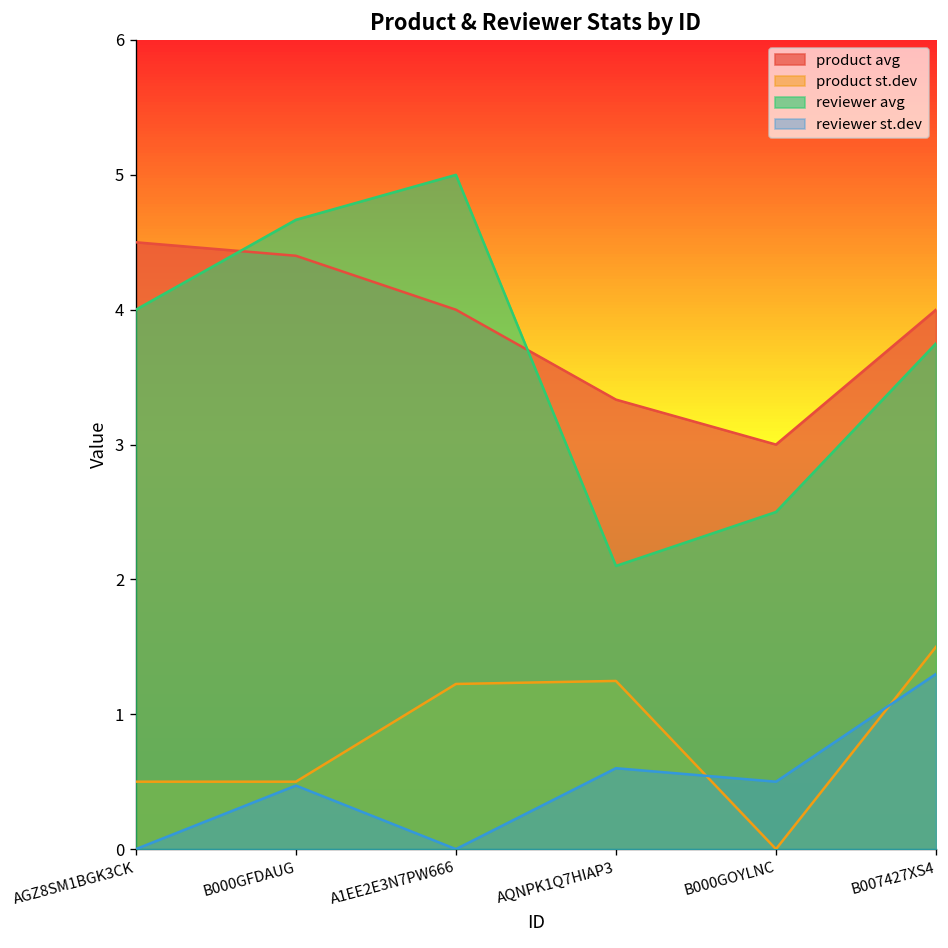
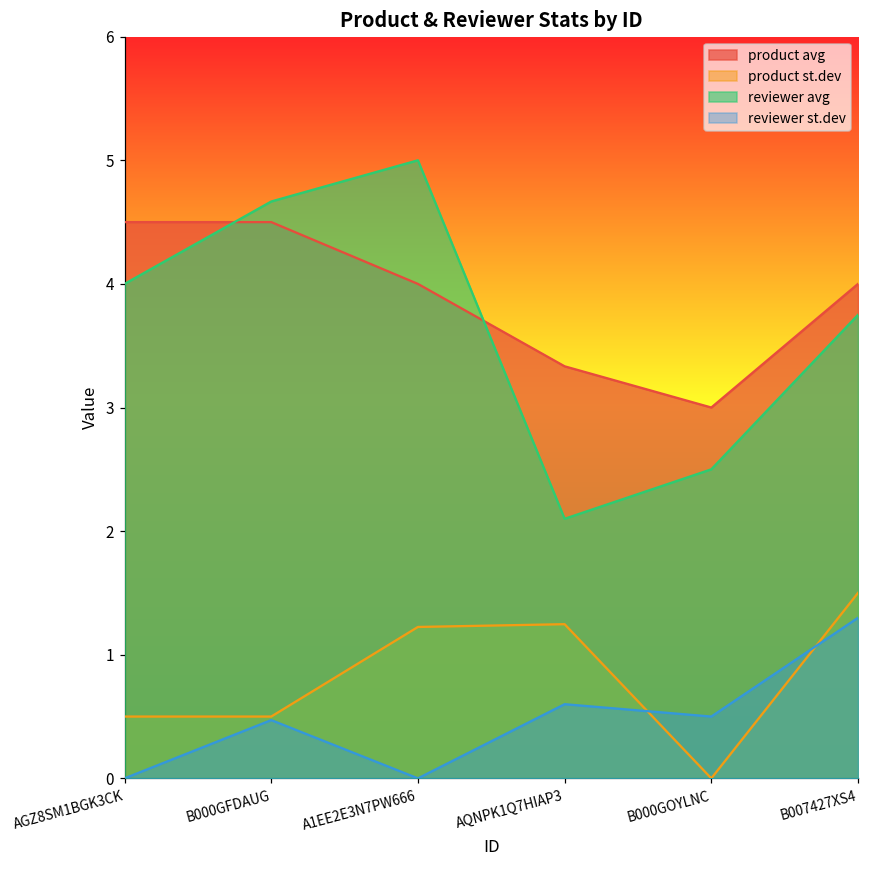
  {
    "product avg": {
      "AGZ8SM1BGK3CK": 4.5,
-     "B000GFDAUG": 4.4,
+     "B000GFDAUG": 4.5,
      "A1EE2E3N7PW666": 4.0,
      "AQNPK1Q7HIAP3": 3.33,
      "B000GOYLNC": 3.0,
      "B007427XS4": 4.0
    },
    "product st.dev": {
      "AGZ8SM1BGK3CK": 0.5,
      "B000GFDAUG": 0.5,
      "A1EE2E3N7PW666": 1.22,
      "AQNPK1Q7HIAP3": 1.25,
      "B000GOYLNC": 0.0,
      "B007427XS4": 1.5
    },
    "reviewer avg": {
      "AGZ8SM1BGK3CK": 4.0,
      "B000GFDAUG": 4.67,
      "A1EE2E3N7PW666": 5.0,
      "AQNPK1Q7HIAP3": 2.1,
      "B000GOYLNC": 2.5,
      "B007427XS4": 3.75
    },
    "reviewer st.dev": {
      "AGZ8SM1BGK3CK": 0.0,
      "B000GFDAUG": 0.47,
      "A1EE2E3N7PW666": 0.0,
      "AQNPK1Q7HIAP3": 0.6,
      "B000GOYLNC": 0.5,
      "B007427XS4": 1.3
    }
  }
